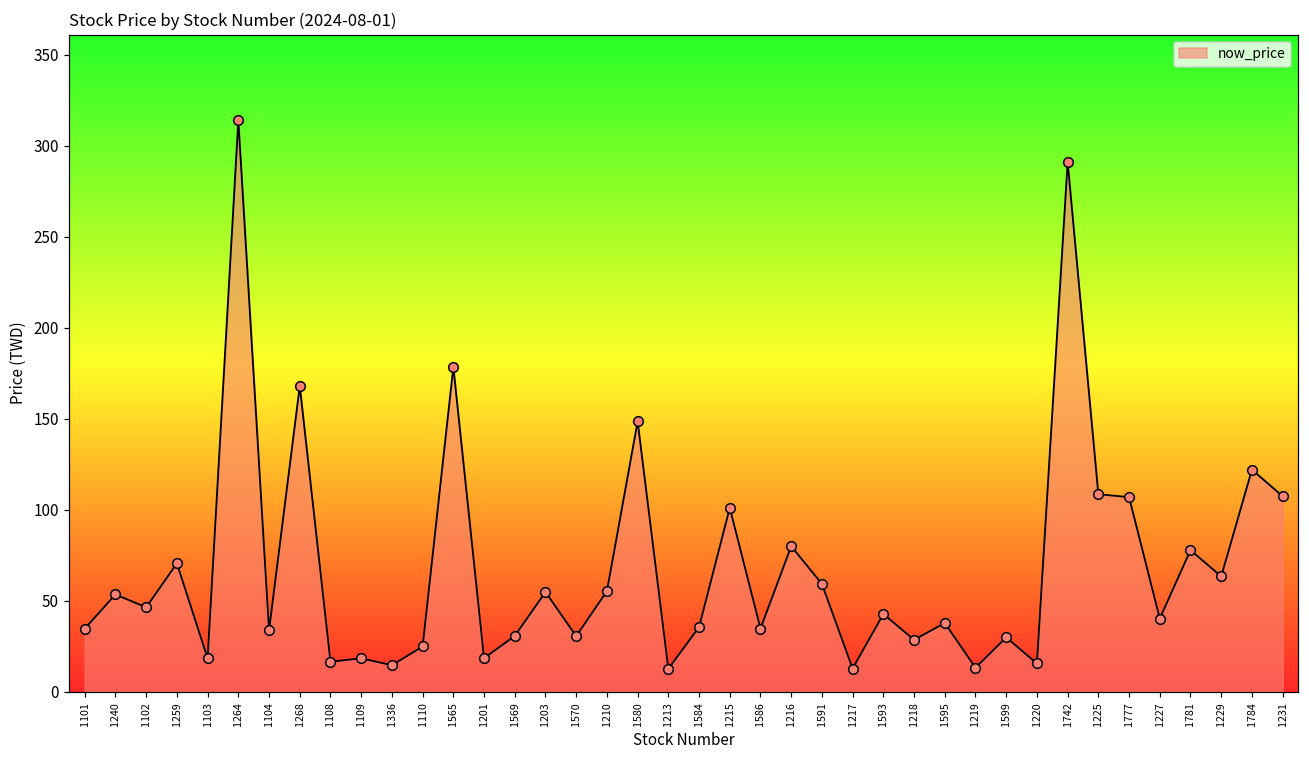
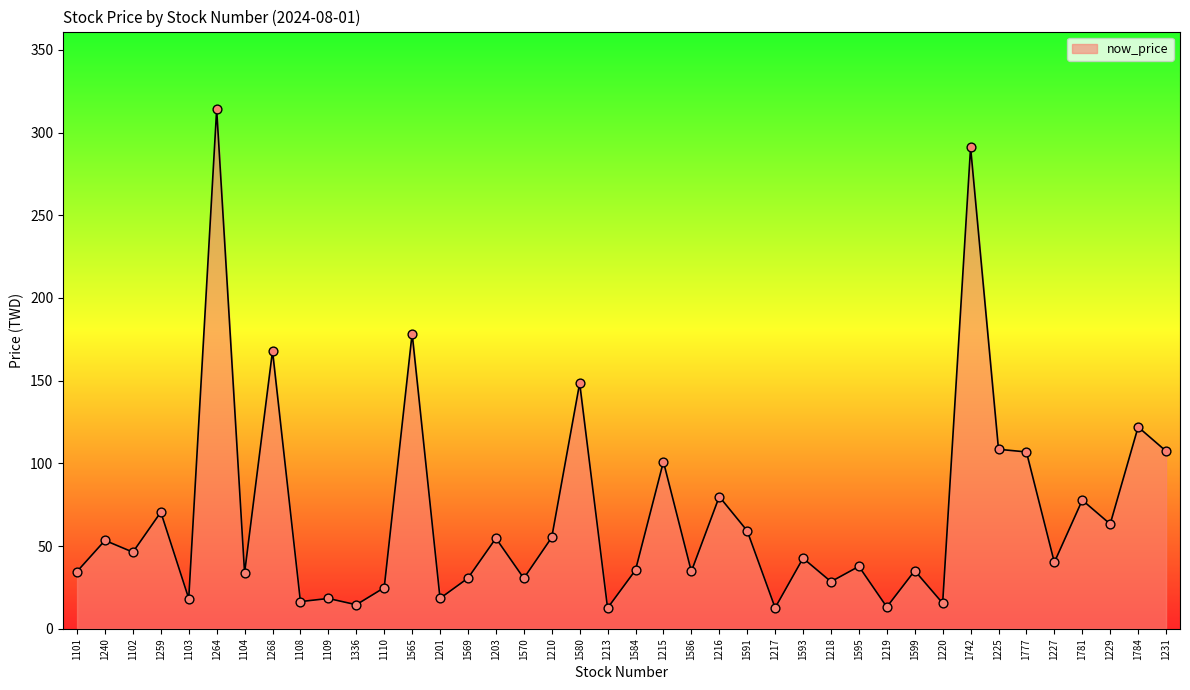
  {
    "1101": 35,
    "1240": 53,
    "1102": 46,
    "1259": 71,
    "1103": 18,
    "1264": 314,
    "1104": 34,
    "1268": 168,
    "1108": 16,
    "1109": 18,
    "1336": 15,
    "1110": 25,
    "1565": 179,
    "1201": 18,
    "1569": 31,
    "1203": 55,
    "1570": 31,
    "1210": 55,
    "1580": 149,
    "1213": 13,
    "1584": 35,
    "1215": 101,
    "1586": 35,
    "1216": 80,
    "1591": 59,
    "1217": 13,
    "1593": 43,
    "1218": 28,
    "1595": 38,
    "1219": 13,
-   "1599": 30,
+   "1599": 35,
    "1220": 15,
    "1742": 291,
    "1225": 109,
    "1777": 107,
    "1227": 40,
    "1781": 78,
    "1229": 63,
    "1784": 122,
    "1231": 107
  }
